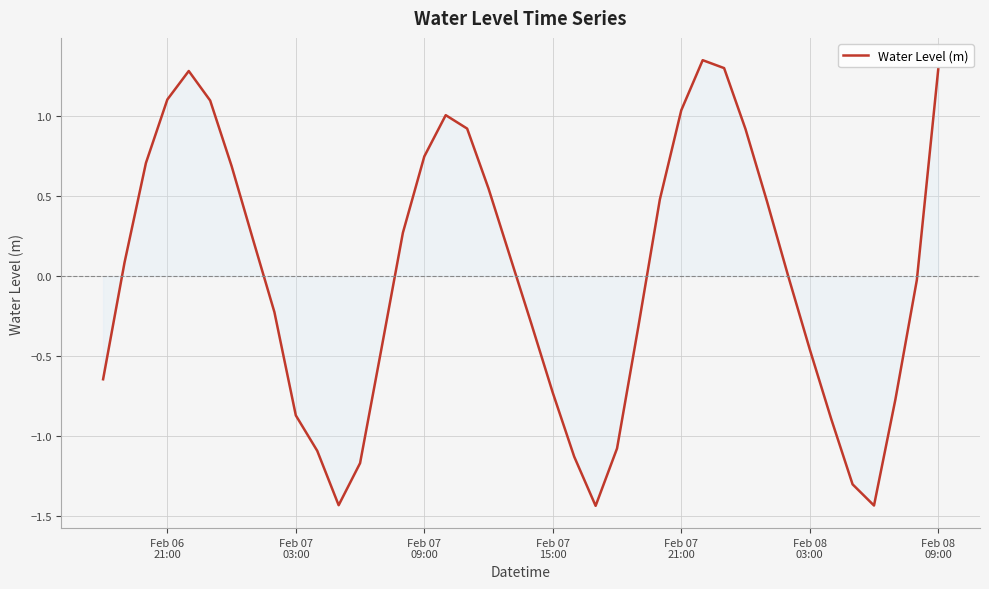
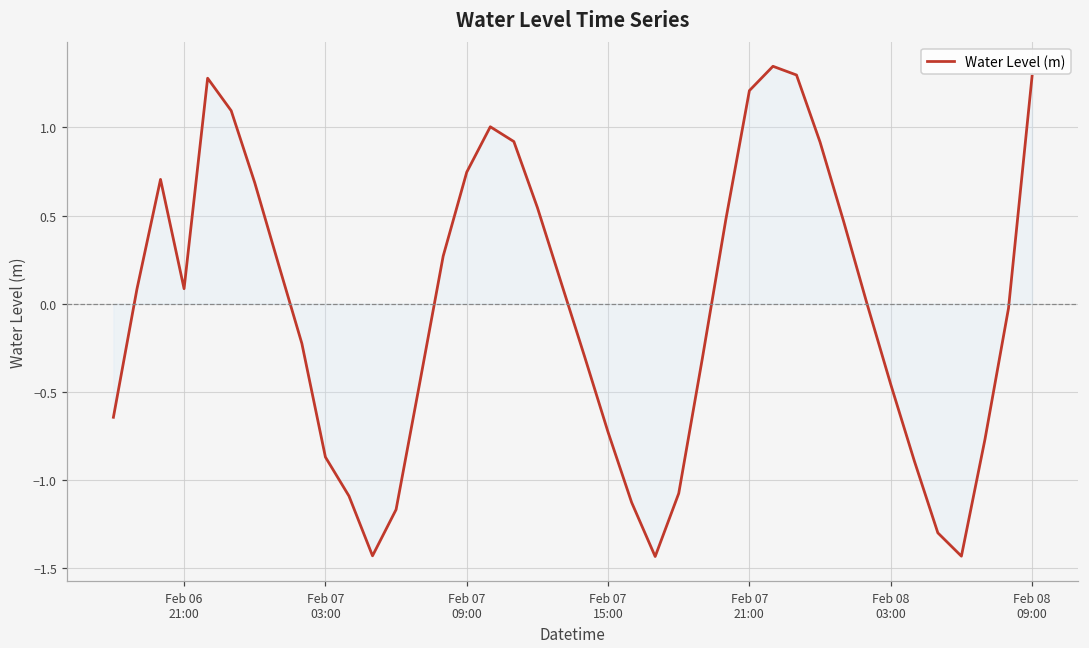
  {
    "Water Level (m)": {
-     "Feb 06 21:00": 1.10,
+     "Feb 06 21:00": 0.08,
      "Feb 07 03:00": -0.87,
      "Feb 07 15:00": -0.73,
-     "Feb 07 21:00": 1.03,
+     "Feb 07 21:00": 1.21,
      "Feb 08 03:00": -0.46
    }
  }
